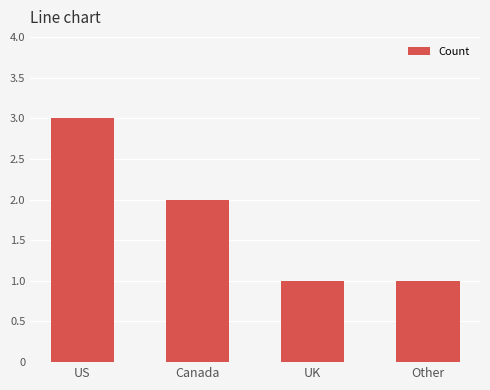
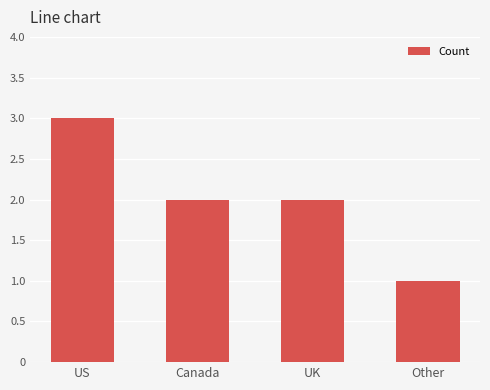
  {
    "US": 3,
    "Canada": 2,
-   "UK": 1,
+   "UK": 2,
    "Other": 1
  }
